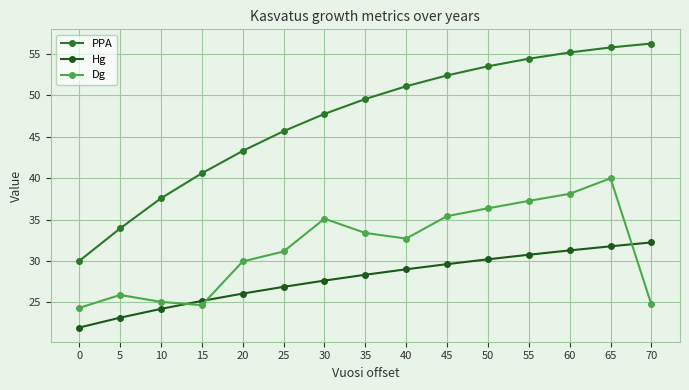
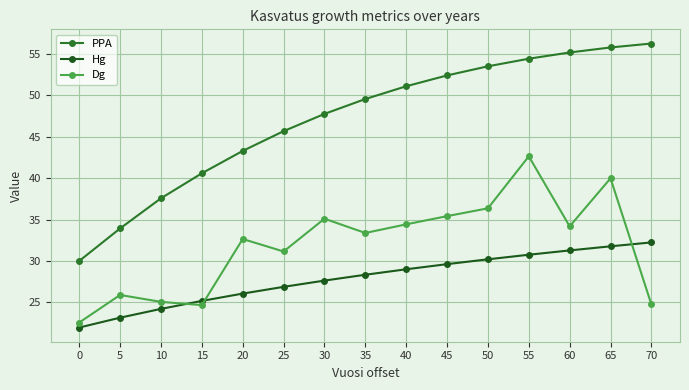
  {
    "Dg": {
-     "0": 24,
+     "0": 23,
      "5": 26,
      "10": 25,
      "15": 25,
-     "20": 30,
+     "20": 33,
      "25": 31,
      "30": 35,
      "35": 33,
-     "40": 33,
+     "40": 34,
      "45": 35,
      "50": 36,
-     "55": 37,
-     "60": 38,
+     "55": 43,
+     "60": 34,
      "65": 40,
      "70": 25
    }
  }
